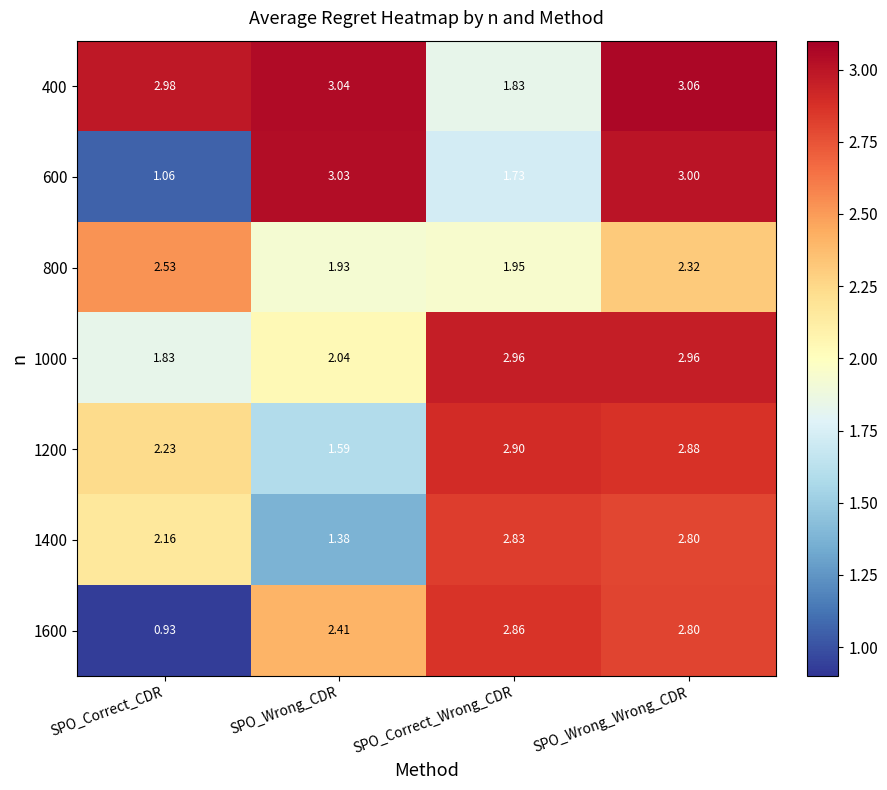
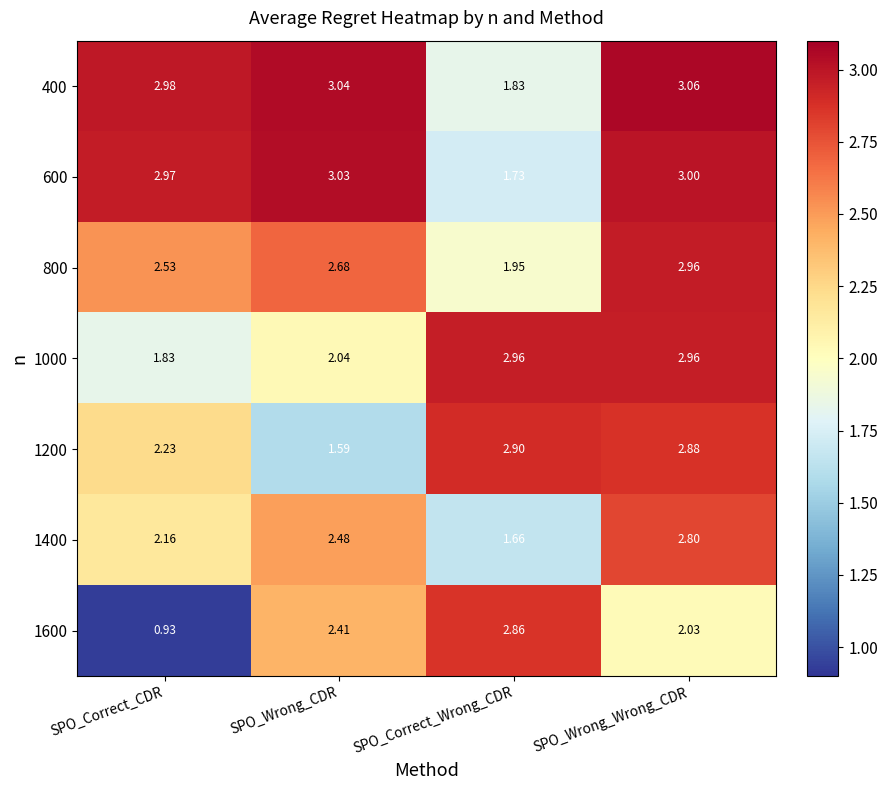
  {
    "400": {
      "SPO_Correct_CDR": 2.98,
      "SPO_Wrong_CDR": 3.04,
      "SPO_Correct_Wrong_CDR": 1.83,
      "SPO_Wrong_Wrong_CDR": 3.06
    },
    "600": {
-     "SPO_Correct_CDR": 1.06,
+     "SPO_Correct_CDR": 2.97,
      "SPO_Wrong_CDR": 3.03,
      "SPO_Wrong_Wrong_CDR": 3.00
    },
    "800": {
      "SPO_Correct_CDR": 2.53,
-     "SPO_Wrong_CDR": 1.93,
+     "SPO_Wrong_CDR": 2.68,
      "SPO_Correct_Wrong_CDR": 1.95,
-     "SPO_Wrong_Wrong_CDR": 2.32
+     "SPO_Wrong_Wrong_CDR": 2.96
    },
    "1000": {
      "SPO_Correct_CDR": 1.83,
      "SPO_Wrong_CDR": 2.04,
      "SPO_Correct_Wrong_CDR": 2.96,
      "SPO_Wrong_Wrong_CDR": 2.96
    },
    "1200": {
      "SPO_Correct_CDR": 2.23,
      "SPO_Wrong_CDR": 1.59,
      "SPO_Correct_Wrong_CDR": 2.90,
      "SPO_Wrong_Wrong_CDR": 2.88
    },
    "1400": {
      "SPO_Correct_CDR": 2.16,
-     "SPO_Wrong_CDR": 1.38,
-     "SPO_Correct_Wrong_CDR": 2.83,
+     "SPO_Wrong_CDR": 2.48,
+     "SPO_Correct_Wrong_CDR": 1.66,
      "SPO_Wrong_Wrong_CDR": 2.80
    },
    "1600": {
      "SPO_Correct_CDR": 0.93,
      "SPO_Wrong_CDR": 2.41,
      "SPO_Correct_Wrong_CDR": 2.86,
-     "SPO_Wrong_Wrong_CDR": 2.80
+     "SPO_Wrong_Wrong_CDR": 2.03
    }
  }
